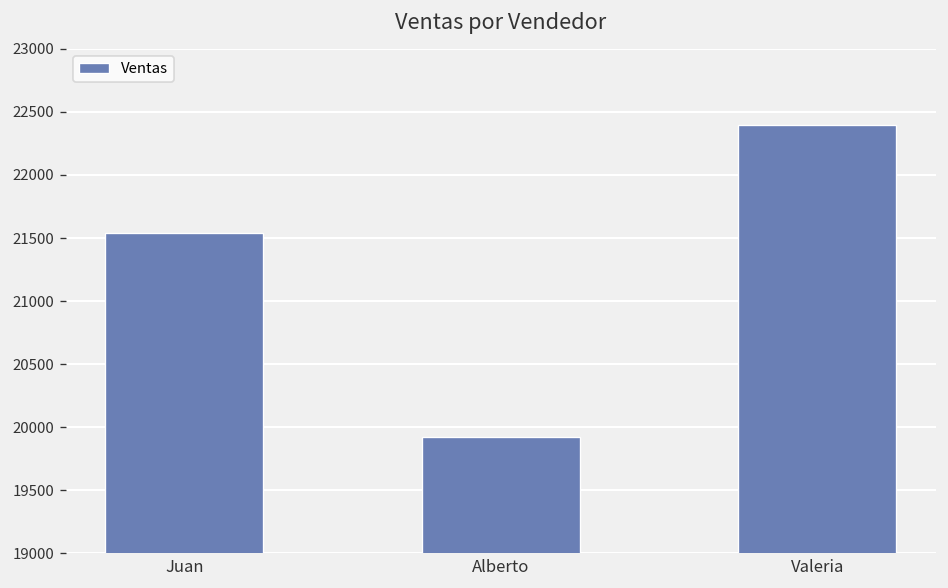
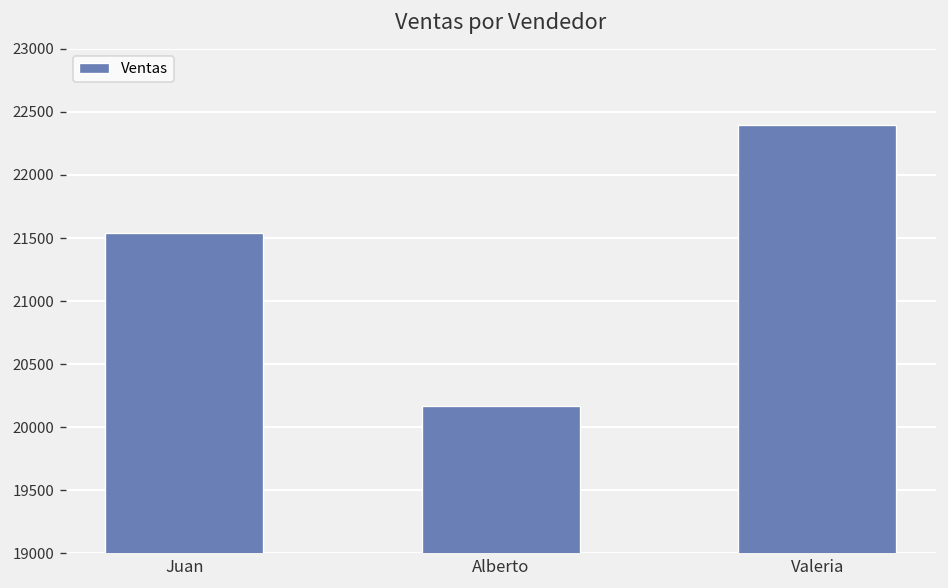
  {
    "Juan": 21540,
-   "Alberto": 19930,
+   "Alberto": 20170,
    "Valeria": 22400
  }
